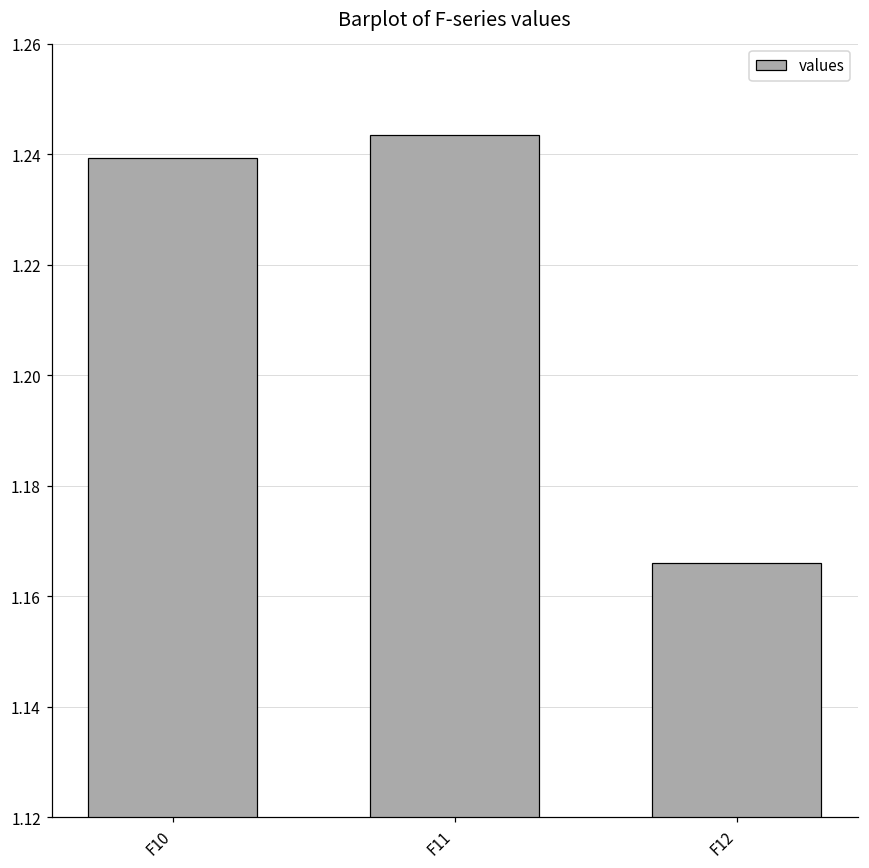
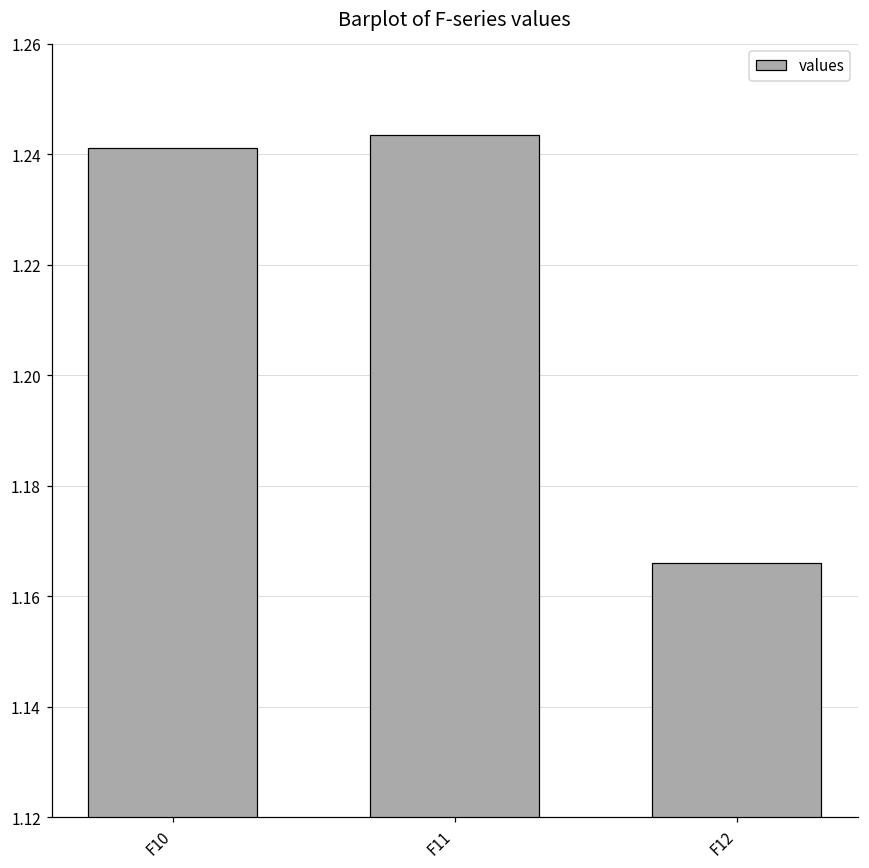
  {
-   "F10": 1.239,
+   "F10": 1.241,
    "F11": 1.243,
    "F12": 1.166
  }
